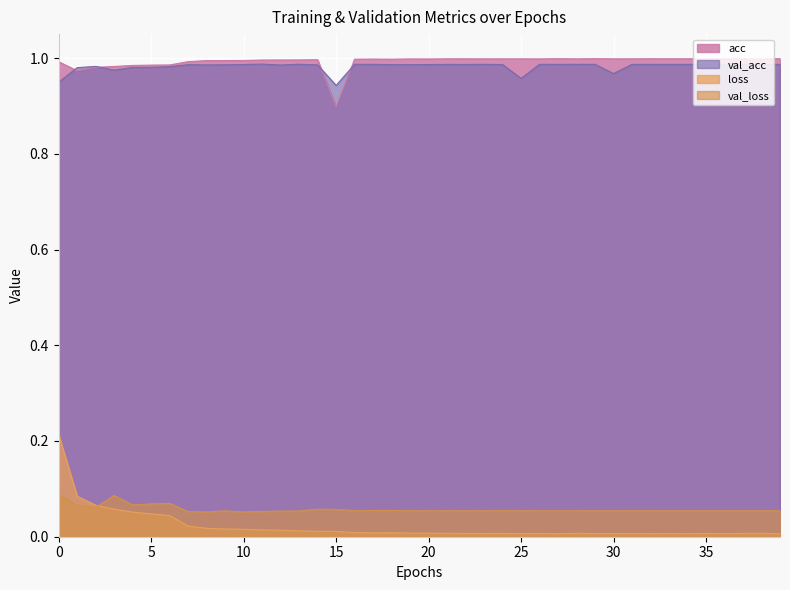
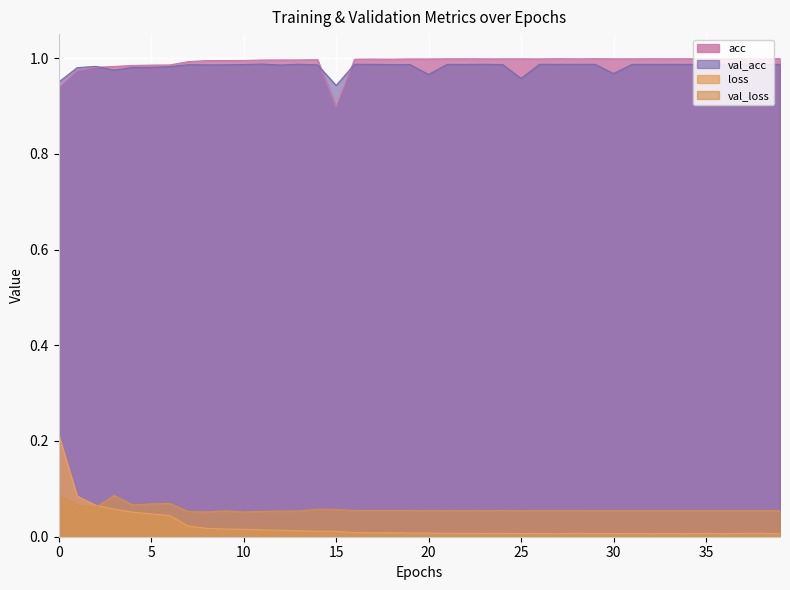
  {
    "acc": {
-     "0": 0.99,
+     "0": 0.94,
      "10": 0.99,
      "15": 0.90,
      "20": 1.00,
      "25": 1.00,
      "30": 1.00
    },
    "val_acc": {
      "0": 0.95,
      "10": 0.99,
      "15": 0.94,
-     "20": 0.99,
+     "20": 0.97,
      "25": 0.96,
      "30": 0.97
    }
  }
